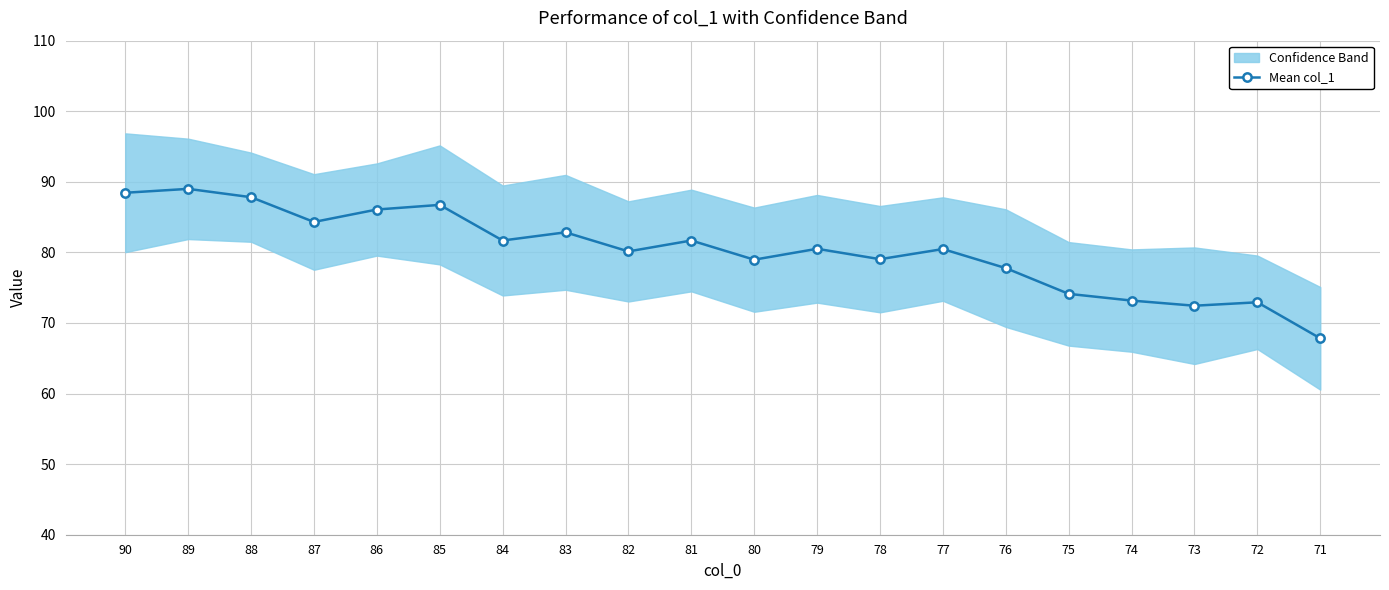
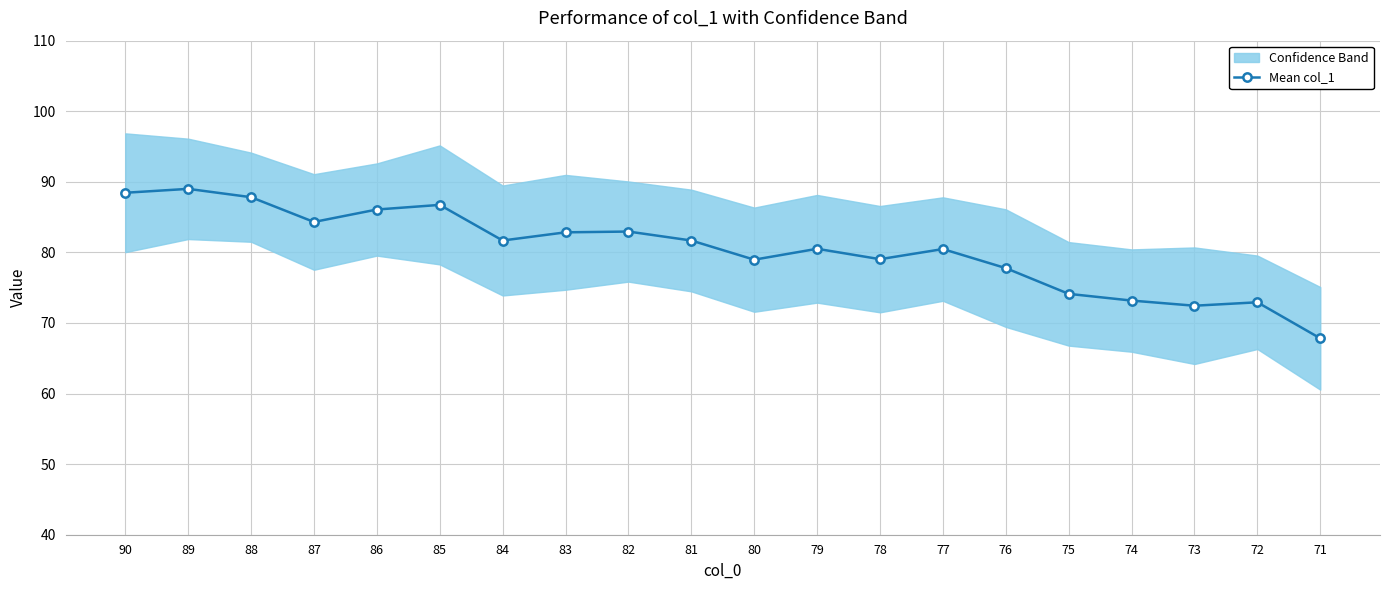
  {
    "Mean col_1": {
      "90": 88,
      "89": 89,
      "88": 88,
      "87": 84,
      "86": 86,
      "85": 87,
      "84": 82,
      "83": 83,
-     "82": 80,
+     "82": 83,
      "81": 82,
      "80": 79,
      "79": 81,
      "78": 79,
      "77": 80,
      "76": 78,
      "75": 74,
      "74": 73,
      "73": 72,
      "72": 73,
      "71": 68
    }
  }
